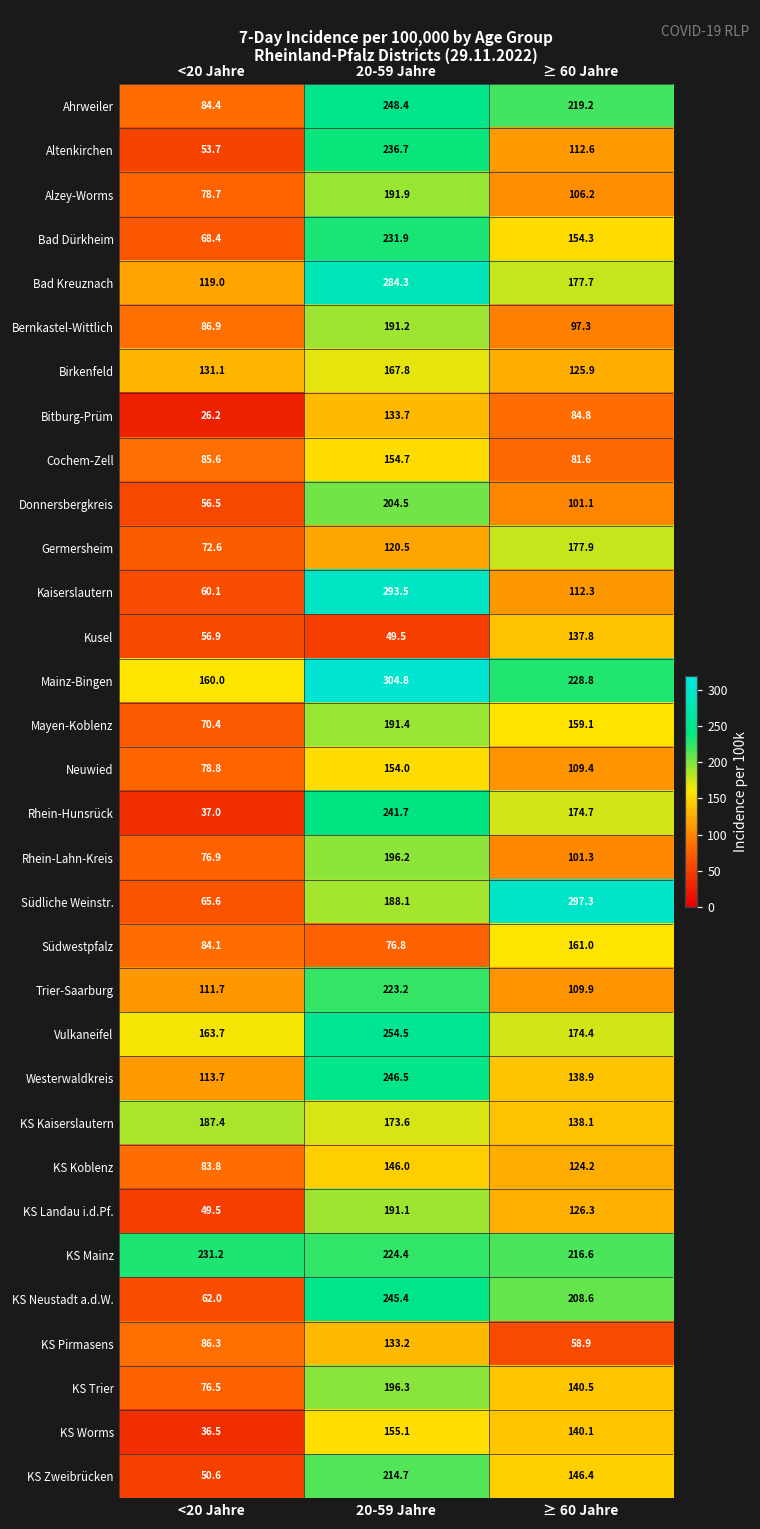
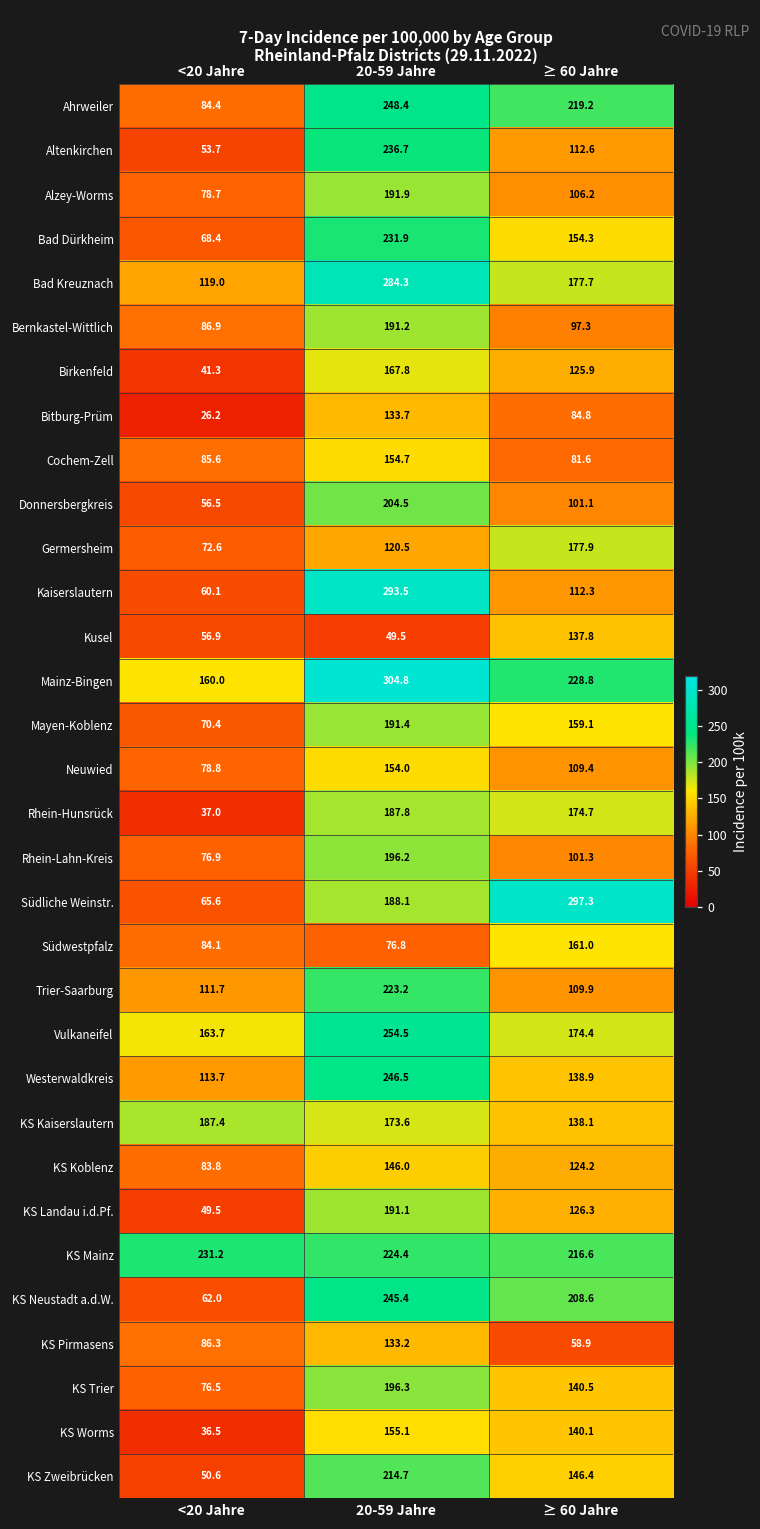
  {
    "Ahrweiler": {
      "<20 Jahre": 84.4,
      "20-59 Jahre": 248.4,
      "≥ 60 Jahre": 219.2
    },
    "Altenkirchen": {
      "<20 Jahre": 53.7,
      "20-59 Jahre": 236.7,
      "≥ 60 Jahre": 112.6
    },
    "Alzey-Worms": {
      "<20 Jahre": 78.7,
      "20-59 Jahre": 191.9,
      "≥ 60 Jahre": 106.2
    },
    "Bad Dürkheim": {
      "<20 Jahre": 68.4,
      "20-59 Jahre": 231.9,
      "≥ 60 Jahre": 154.3
    },
    "Bad Kreuznach": {
      "<20 Jahre": 119.0,
      "20-59 Jahre": 284.3,
      "≥ 60 Jahre": 177.7
    },
    "Bernkastel-Wittlich": {
      "<20 Jahre": 86.9,
      "20-59 Jahre": 191.2,
      "≥ 60 Jahre": 97.3
    },
    "Birkenfeld": {
-     "<20 Jahre": 131.1,
+     "<20 Jahre": 41.3,
      "20-59 Jahre": 167.8,
      "≥ 60 Jahre": 125.9
    },
    "Bitburg-Prüm": {
      "<20 Jahre": 26.2,
      "20-59 Jahre": 133.7,
      "≥ 60 Jahre": 84.8
    },
    "Cochem-Zell": {
      "<20 Jahre": 85.6,
      "20-59 Jahre": 154.7,
      "≥ 60 Jahre": 81.6
    },
    "Donnersbergkreis": {
      "<20 Jahre": 56.5,
      "20-59 Jahre": 204.5,
      "≥ 60 Jahre": 101.1
    },
    "Germersheim": {
      "<20 Jahre": 72.6,
      "20-59 Jahre": 120.5,
      "≥ 60 Jahre": 177.9
    },
    "Kaiserslautern": {
      "<20 Jahre": 60.1,
      "20-59 Jahre": 293.5,
      "≥ 60 Jahre": 112.3
    },
    "Kusel": {
      "<20 Jahre": 56.9,
      "20-59 Jahre": 49.5,
      "≥ 60 Jahre": 137.8
    },
    "Mainz-Bingen": {
      "<20 Jahre": 160.0,
      "20-59 Jahre": 304.8,
      "≥ 60 Jahre": 228.8
    },
    "Mayen-Koblenz": {
      "<20 Jahre": 70.4,
      "20-59 Jahre": 191.4,
      "≥ 60 Jahre": 159.1
    },
    "Neuwied": {
      "<20 Jahre": 78.8,
      "20-59 Jahre": 154.0,
      "≥ 60 Jahre": 109.4
    },
    "Rhein-Hunsrück": {
      "<20 Jahre": 37.0,
-     "20-59 Jahre": 241.7,
+     "20-59 Jahre": 187.8,
      "≥ 60 Jahre": 174.7
    },
    "Rhein-Lahn-Kreis": {
      "<20 Jahre": 76.9,
      "20-59 Jahre": 196.2,
      "≥ 60 Jahre": 101.3
    },
    "Südliche Weinstr.": {
      "<20 Jahre": 65.6,
      "20-59 Jahre": 188.1,
      "≥ 60 Jahre": 297.3
    },
    "Südwestpfalz": {
      "<20 Jahre": 84.1,
      "20-59 Jahre": 76.8,
      "≥ 60 Jahre": 161.0
    },
    "Trier-Saarburg": {
      "<20 Jahre": 111.7,
      "20-59 Jahre": 223.2,
      "≥ 60 Jahre": 109.9
    },
    "Vulkaneifel": {
      "<20 Jahre": 163.7,
      "20-59 Jahre": 254.5,
      "≥ 60 Jahre": 174.4
    },
    "Westerwaldkreis": {
      "<20 Jahre": 113.7,
      "20-59 Jahre": 246.5,
      "≥ 60 Jahre": 138.9
    },
    "KS Kaiserslautern": {
      "<20 Jahre": 187.4,
      "20-59 Jahre": 173.6,
      "≥ 60 Jahre": 138.1
    },
    "KS Koblenz": {
      "<20 Jahre": 83.8,
      "20-59 Jahre": 146.0,
      "≥ 60 Jahre": 124.2
    },
    "KS Landau i.d.Pf.": {
      "<20 Jahre": 49.5,
      "20-59 Jahre": 191.1,
      "≥ 60 Jahre": 126.3
    },
    "KS Mainz": {
      "<20 Jahre": 231.2,
      "20-59 Jahre": 224.4,
      "≥ 60 Jahre": 216.6
    },
    "KS Neustadt a.d.W.": {
      "<20 Jahre": 62.0,
      "20-59 Jahre": 245.4,
      "≥ 60 Jahre": 208.6
    },
    "KS Pirmasens": {
      "<20 Jahre": 86.3,
      "20-59 Jahre": 133.2,
      "≥ 60 Jahre": 58.9
    },
    "KS Trier": {
      "<20 Jahre": 76.5,
      "20-59 Jahre": 196.3,
      "≥ 60 Jahre": 140.5
    },
    "KS Worms": {
      "<20 Jahre": 36.5,
      "20-59 Jahre": 155.1,
      "≥ 60 Jahre": 140.1
    },
    "KS Zweibrücken": {
      "<20 Jahre": 50.6,
      "20-59 Jahre": 214.7,
      "≥ 60 Jahre": 146.4
    }
  }
